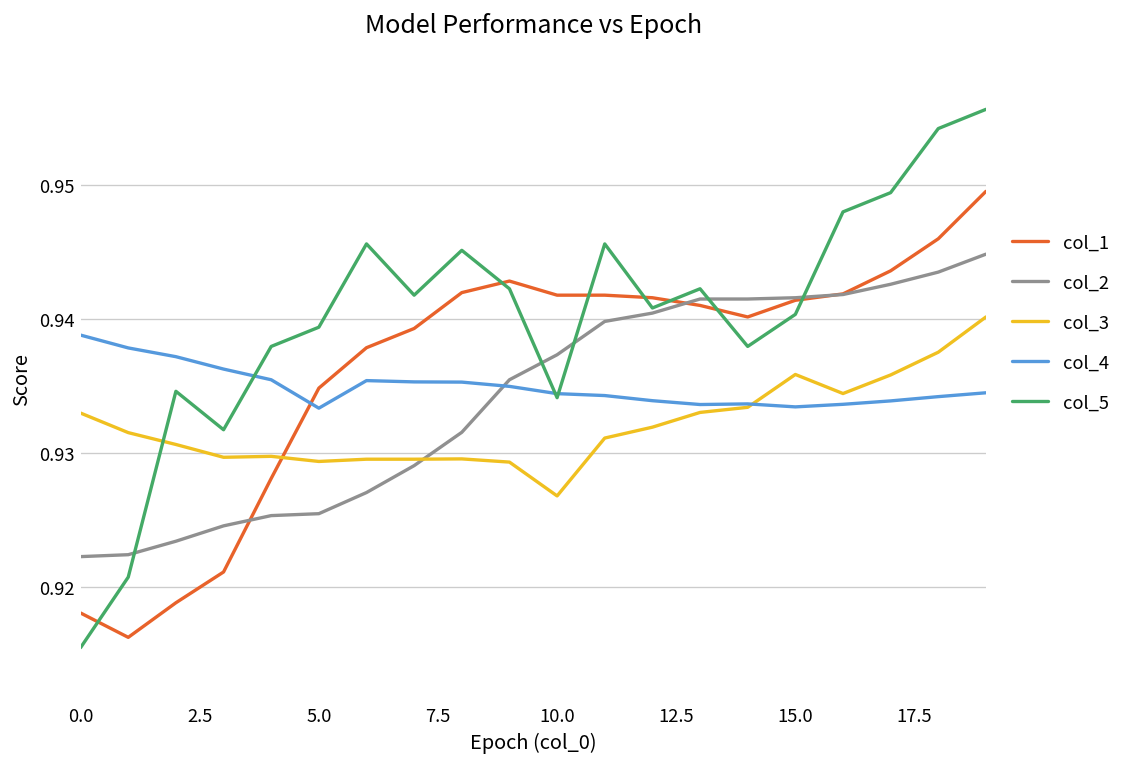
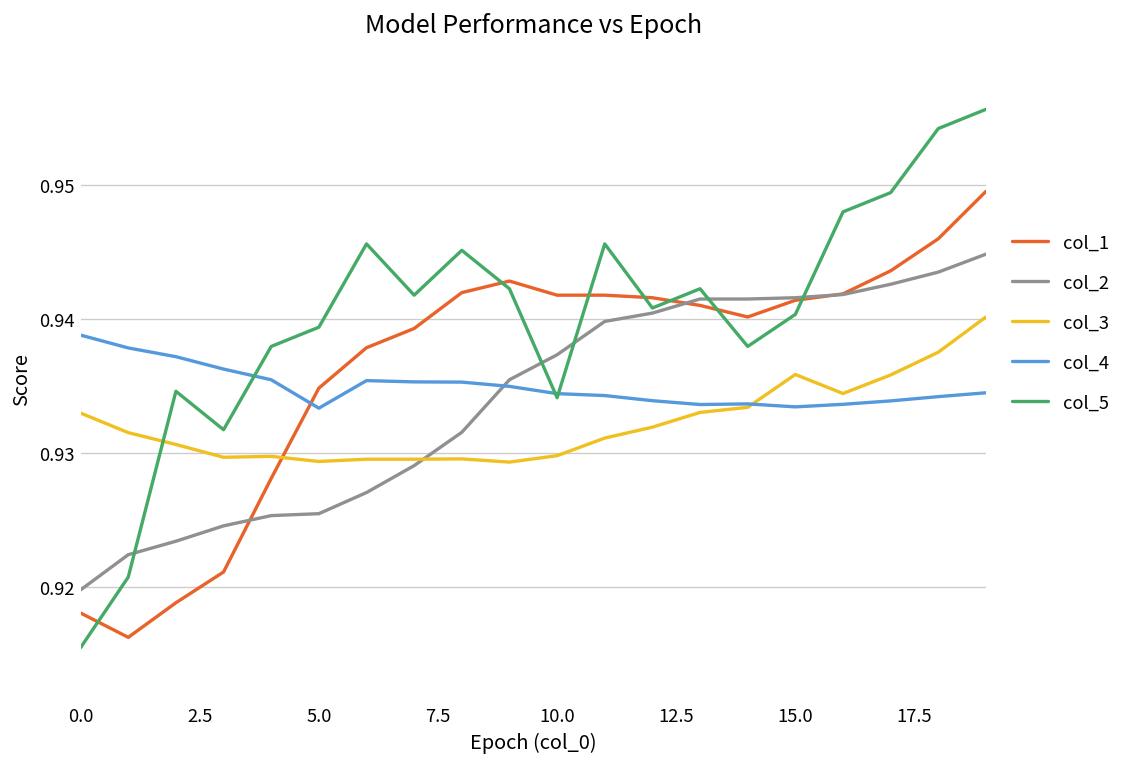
  {
    "col_1": {
      "0.0": 0.9181,
      "5.0": 0.9348,
      "10.0": 0.9418
    },
    "col_2": {
-     "0.0": 0.9223,
+     "0.0": 0.9198,
      "5.0": 0.9255,
      "10.0": 0.9373
    },
    "col_3": {
      "0.0": 0.9330,
      "5.0": 0.9294,
-     "10.0": 0.9268,
+     "10.0": 0.9298,
      "15.0": 0.9359
    },
    "col_4": {
      "0.0": 0.9388,
      "5.0": 0.9333,
      "10.0": 0.9344,
      "15.0": 0.9334
    },
    "col_5": {
      "0.0": 0.9155,
      "5.0": 0.9394,
      "10.0": 0.9341,
      "15.0": 0.9403
    }
  }
